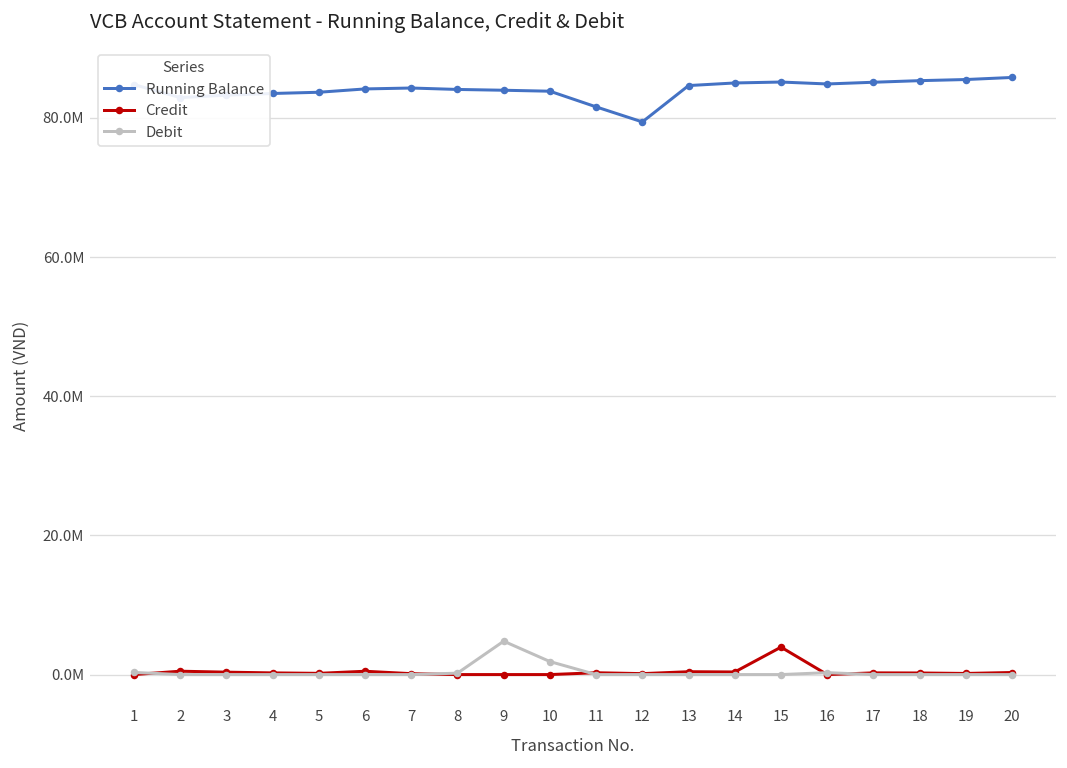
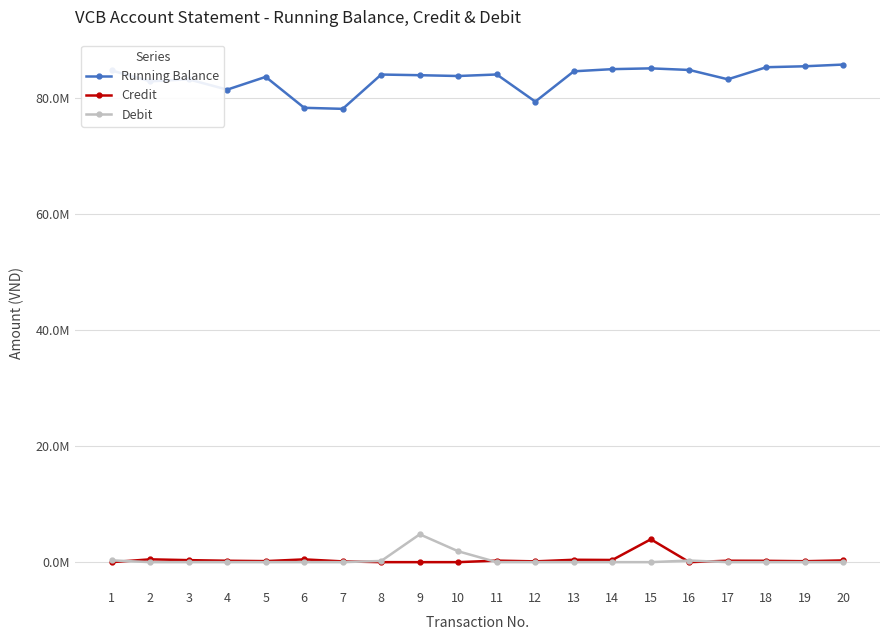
  {
    "Running Balance": {
-     "4": 84000000,
+     "4": 81000000,
      "5": 84000000,
-     "6": 84000000,
-     "7": 84000000,
+     "6": 78000000,
+     "7": 78000000,
      "8": 84000000,
      "9": 84000000,
      "10": 84000000,
-     "11": 82000000,
+     "11": 84000000,
      "12": 79000000,
      "13": 85000000,
      "14": 85000000,
      "15": 85000000,
      "16": 85000000,
-     "17": 85000000,
+     "17": 83000000,
      "18": 85000000,
      "19": 86000000,
      "20": 86000000
    },
    "Credit": {
      "2": 0,
      "6": 0,
      "9": 0,
      "10": 0,
      "15": 4000000
    },
    "Debit": {
      "2": 0,
      "6": 0,
      "9": 5000000,
      "10": 2000000,
      "15": 0
    }
  }
